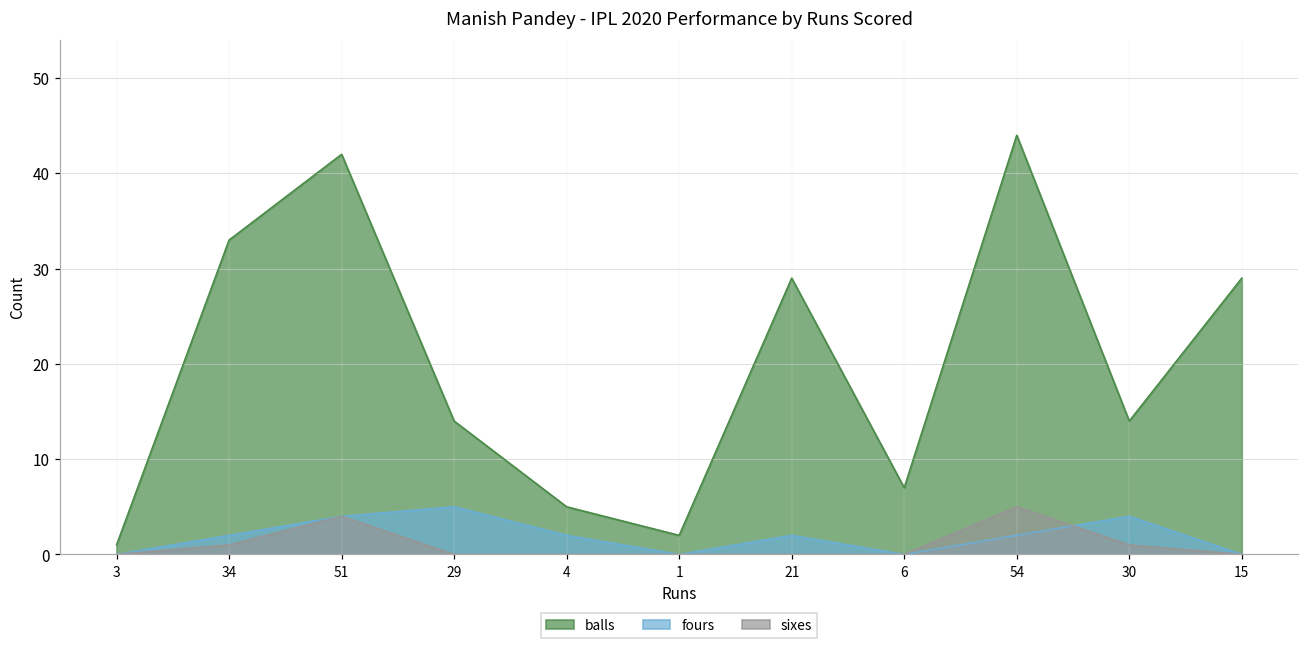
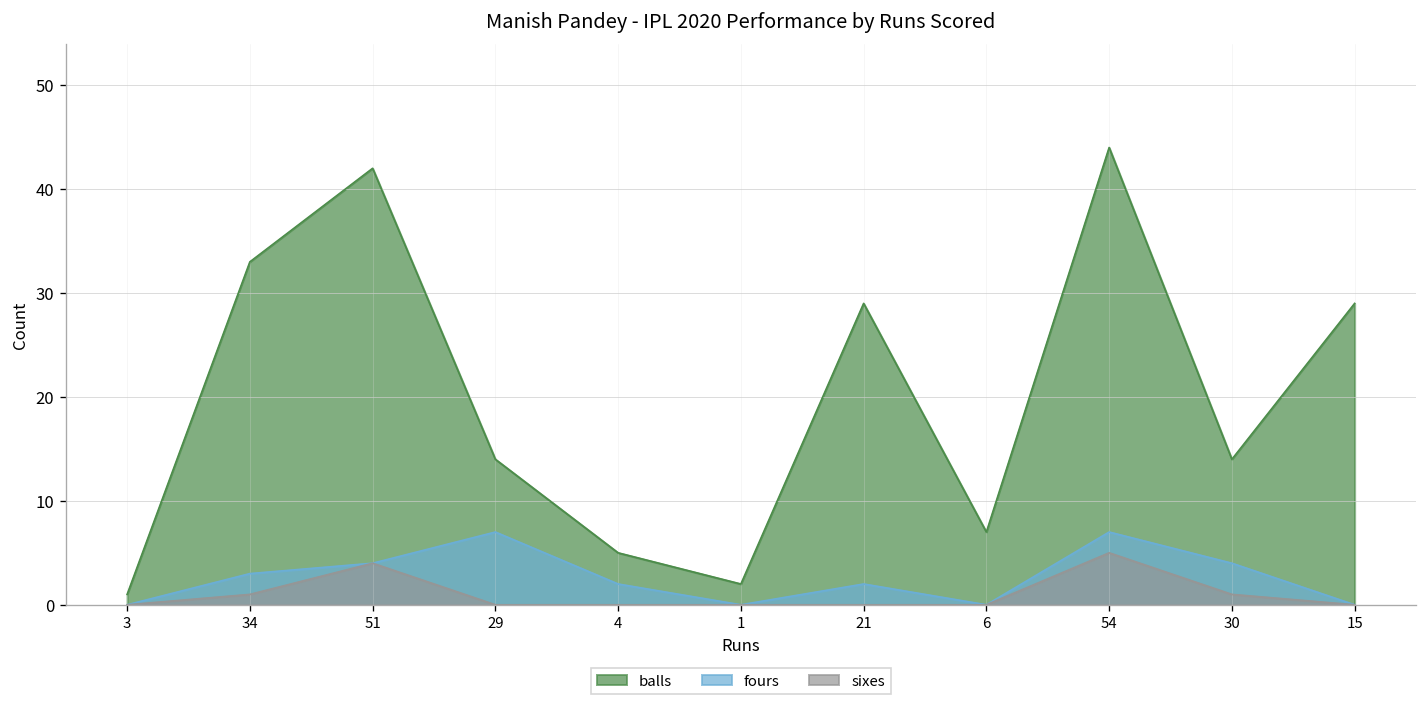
  {
    "balls": {
      "3": 1,
      "34": 33,
      "51": 42,
      "29": 14,
      "4": 5,
      "1": 2,
      "21": 29,
      "6": 7,
      "54": 44,
      "30": 14,
      "15": 29
    },
    "fours": {
-     "34": 2,
-     "29": 5,
+     "34": 3,
+     "29": 7,
      "4": 2,
      "21": 2,
-     "54": 2,
+     "54": 7,
      "30": 4
    },
    "sixes": {
      "34": 1,
      "29": 0,
      "4": 0,
      "21": 0,
      "54": 5,
      "30": 1
    }
  }
